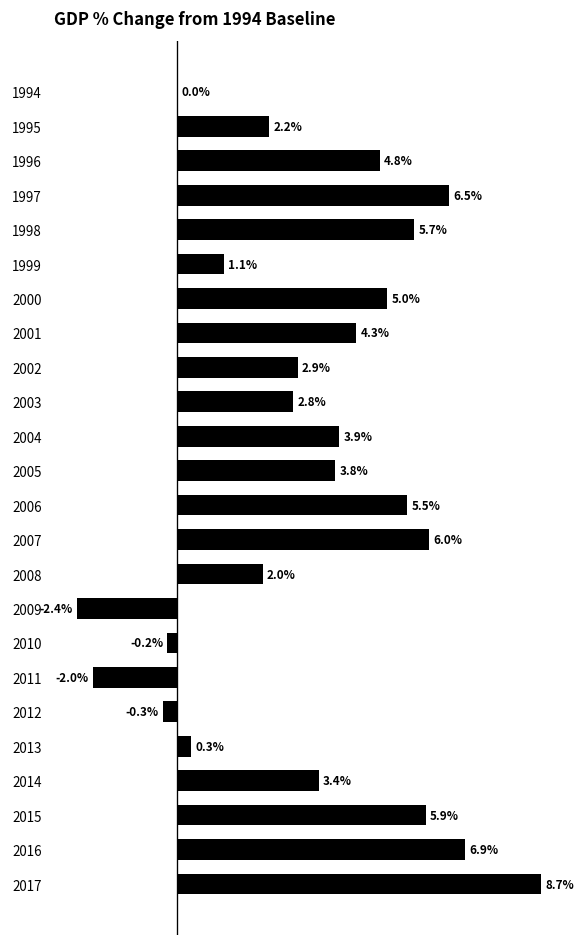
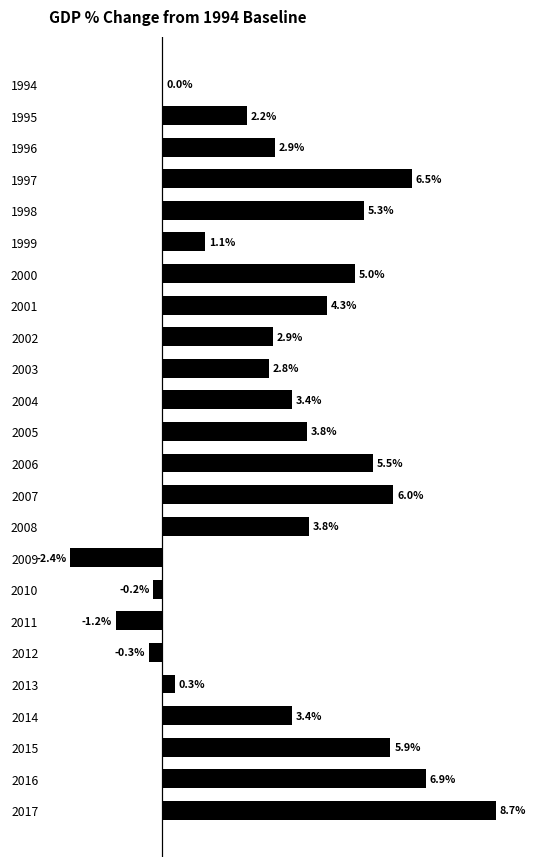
  {
    "1994": "0.0%",
    "1995": "2.2%",
-   "1996": "4.8%",
+   "1996": "2.9%",
    "1997": "6.5%",
-   "1998": "5.7%",
+   "1998": "5.3%",
    "1999": "1.1%",
    "2000": "5.0%",
    "2001": "4.3%",
    "2002": "2.9%",
    "2003": "2.8%",
-   "2004": "3.9%",
+   "2004": "3.4%",
    "2005": "3.8%",
    "2006": "5.5%",
    "2007": "6.0%",
-   "2008": "2.0%",
+   "2008": "3.8%",
    "2009": "-2.4%",
    "2010": "-0.2%",
-   "2011": "-2.0%",
+   "2011": "-1.2%",
    "2012": "-0.3%",
    "2013": "0.3%",
    "2014": "3.4%",
    "2015": "5.9%",
    "2016": "6.9%",
    "2017": "8.7%"
  }
